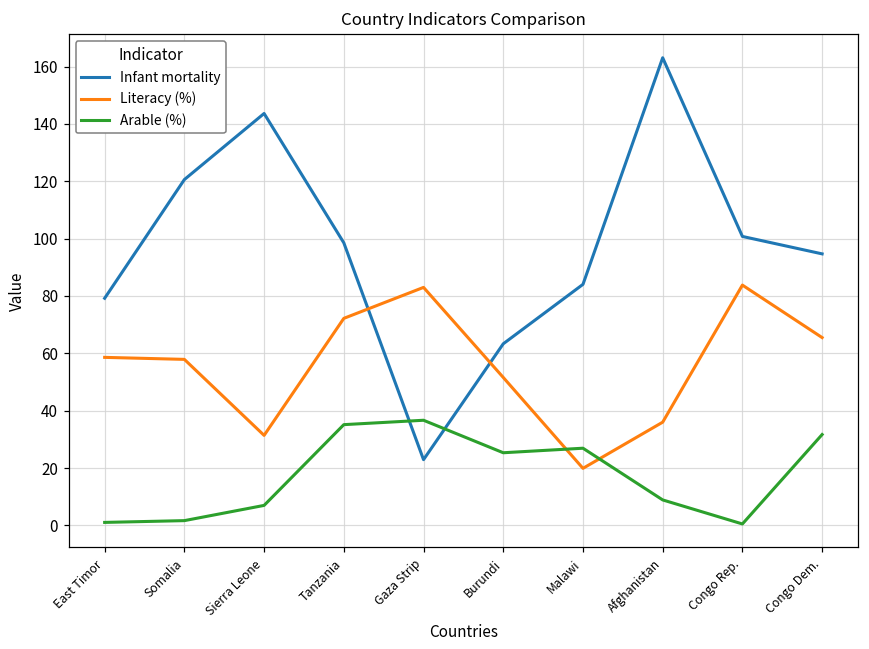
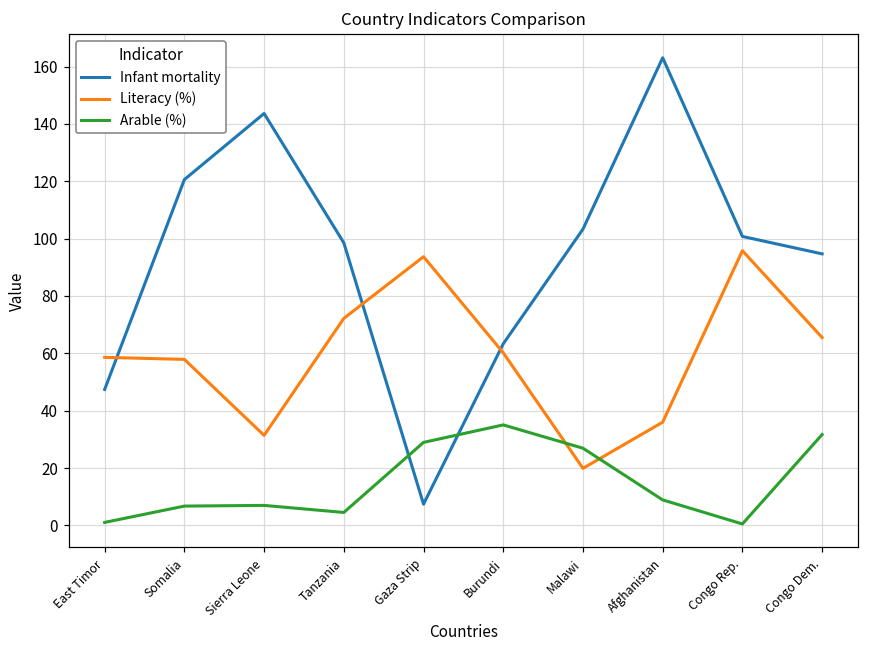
  {
    "Infant mortality": {
-     "East Timor": 79,
+     "East Timor": 47,
      "Somalia": 121,
      "Sierra Leone": 144,
      "Tanzania": 99,
-     "Gaza Strip": 23,
+     "Gaza Strip": 7,
      "Burundi": 63,
-     "Malawi": 84,
+     "Malawi": 103,
      "Afghanistan": 163,
      "Congo Rep.": 101,
      "Congo Dem.": 95
    },
    "Literacy (%)": {
      "East Timor": 59,
      "Somalia": 58,
      "Sierra Leone": 31,
      "Tanzania": 72,
-     "Gaza Strip": 83,
-     "Burundi": 52,
+     "Gaza Strip": 94,
+     "Burundi": 60,
      "Malawi": 20,
      "Afghanistan": 36,
-     "Congo Rep.": 84,
+     "Congo Rep.": 96,
      "Congo Dem.": 66
    },
    "Arable (%)": {
      "East Timor": 1,
-     "Somalia": 2,
+     "Somalia": 7,
      "Sierra Leone": 7,
-     "Tanzania": 35,
-     "Gaza Strip": 37,
-     "Burundi": 25,
+     "Tanzania": 5,
+     "Gaza Strip": 29,
+     "Burundi": 35,
      "Malawi": 27,
      "Afghanistan": 9,
      "Congo Rep.": 1,
      "Congo Dem.": 32
    }
  }
